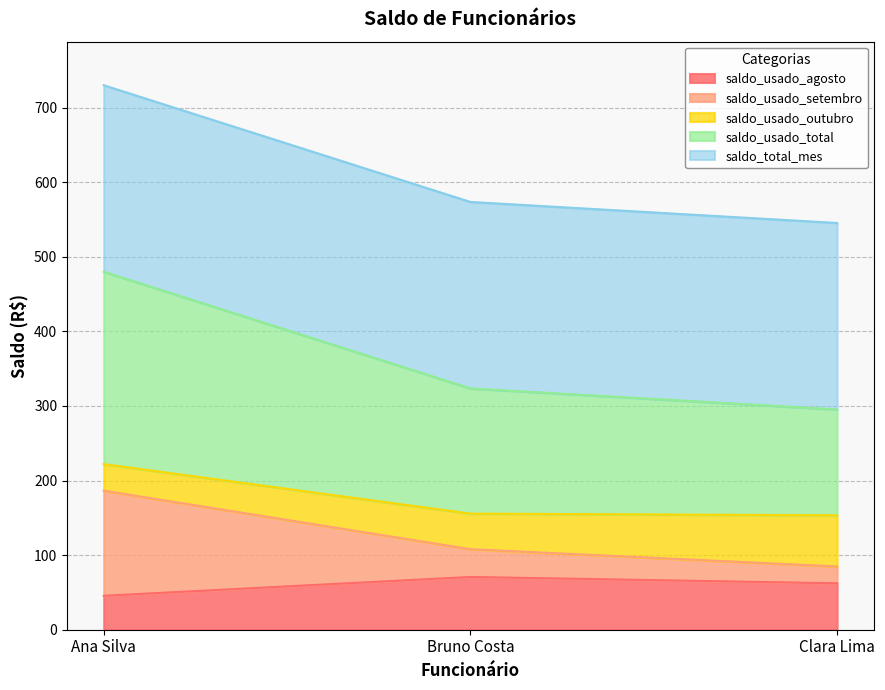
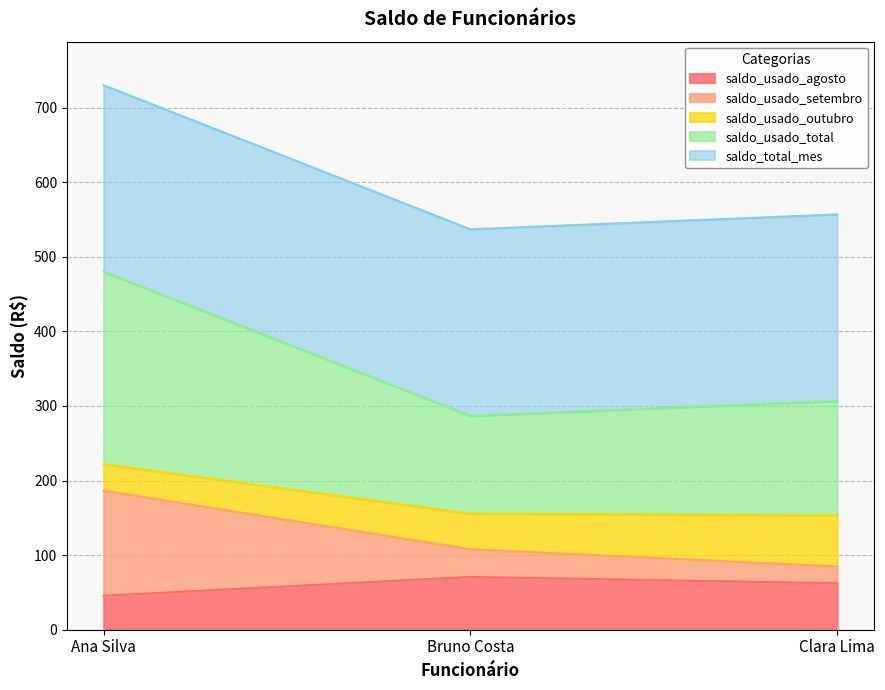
  {
    "saldo_usado_outubro": {
      "Ana Silva": 40,
      "Bruno Costa": 50,
      "Clara Lima": 70
    },
    "saldo_usado_total": {
      "Ana Silva": 260,
-     "Bruno Costa": 170,
-     "Clara Lima": 140
+     "Bruno Costa": 130,
+     "Clara Lima": 150
    },
    "saldo_total_mes": {
      "Ana Silva": 250,
      "Bruno Costa": 250,
      "Clara Lima": 250
    }
  }
